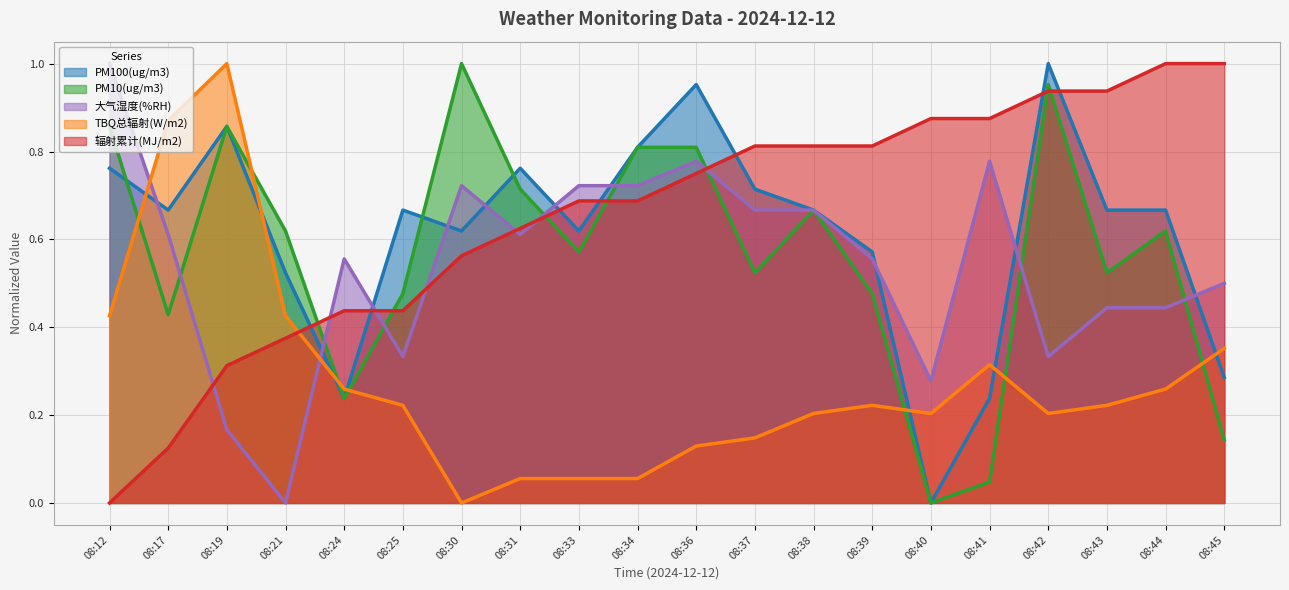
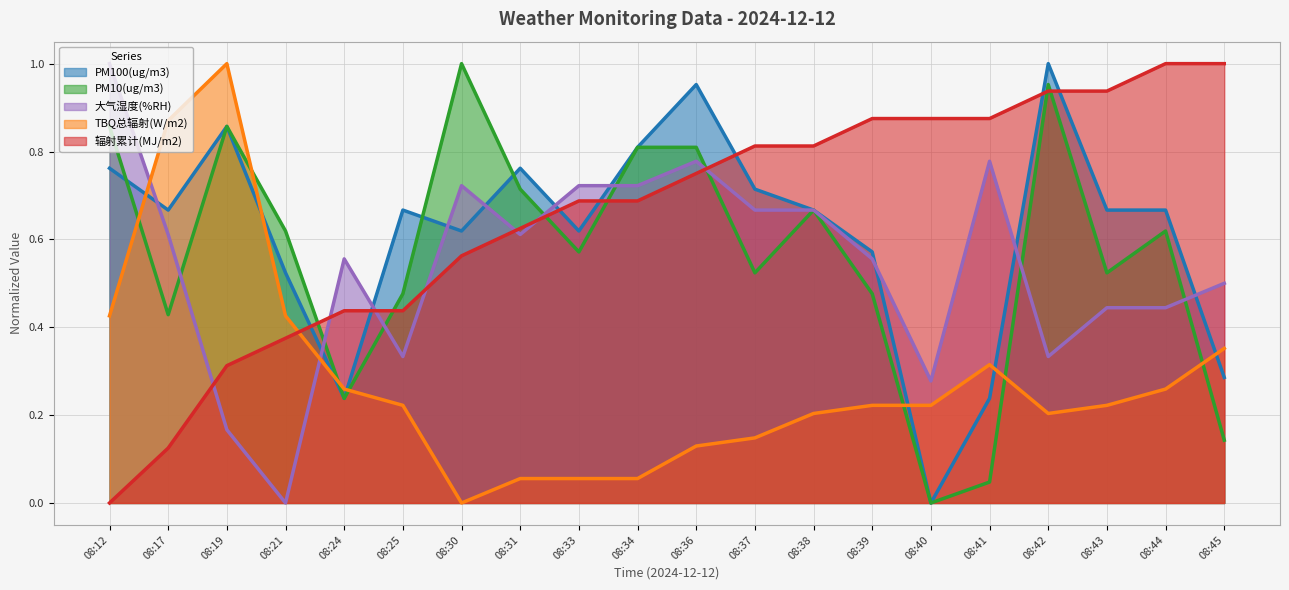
  {
    "PM100(ug/m3)": {
      "08:12": 0.76,
      "08:17": 0.67,
      "08:21": 0.52,
      "08:25": 0.67,
      "08:30": 0.62,
      "08:31": 0.76,
      "08:33": 0.62,
      "08:36": 0.95,
      "08:37": 0.71,
      "08:39": 0.57,
      "08:41": 0.24,
      "08:42": 1.00,
      "08:43": 0.67,
      "08:44": 0.67,
      "08:45": 0.29
    },
    "PM10(ug/m3)": {
      "08:17": 0.43,
      "08:21": 0.62,
      "08:25": 0.48,
      "08:30": 1.00,
      "08:31": 0.71,
      "08:33": 0.57,
      "08:36": 0.81,
      "08:37": 0.52,
      "08:39": 0.48,
      "08:41": 0.05,
      "08:42": 0.95,
      "08:43": 0.52,
      "08:44": 0.62,
      "08:45": 0.14
    },
    "大气湿度(%RH)": {
      "08:17": 0.61,
      "08:19": 0.17,
      "08:21": 0.00,
      "08:24": 0.56,
      "08:25": 0.33,
      "08:30": 0.72,
      "08:31": 0.61,
      "08:33": 0.72,
      "08:34": 0.72,
      "08:36": 0.78,
      "08:37": 0.67,
      "08:39": 0.56,
      "08:40": 0.28,
      "08:41": 0.78,
      "08:42": 0.33,
      "08:43": 0.44,
      "08:44": 0.44,
      "08:45": 0.50
    },
    "TBQ总辐射(W/m2)": {
      "08:12": 0.43,
      "08:19": 1.00,
      "08:21": 0.43,
      "08:24": 0.26,
      "08:25": 0.22,
      "08:30": 0.00,
      "08:31": 0.06,
      "08:33": 0.06,
      "08:34": 0.06,
      "08:36": 0.13,
      "08:37": 0.15,
      "08:38": 0.20,
      "08:39": 0.22,
-     "08:40": 0.20,
+     "08:40": 0.22,
      "08:41": 0.31,
      "08:42": 0.20,
      "08:43": 0.22,
      "08:44": 0.26,
      "08:45": 0.35
    },
    "辐射累计(MJ/m2)": {
      "08:12": 0.00,
      "08:17": 0.12,
      "08:19": 0.31,
      "08:21": 0.37,
      "08:24": 0.44,
      "08:25": 0.44,
      "08:30": 0.56,
      "08:31": 0.62,
      "08:33": 0.69,
      "08:34": 0.69,
      "08:36": 0.75,
      "08:37": 0.81,
      "08:38": 0.81,
-     "08:39": 0.81,
+     "08:39": 0.87,
      "08:40": 0.87,
      "08:41": 0.87,
      "08:42": 0.94,
      "08:43": 0.94,
      "08:44": 1.00,
      "08:45": 1.00
    }
  }
